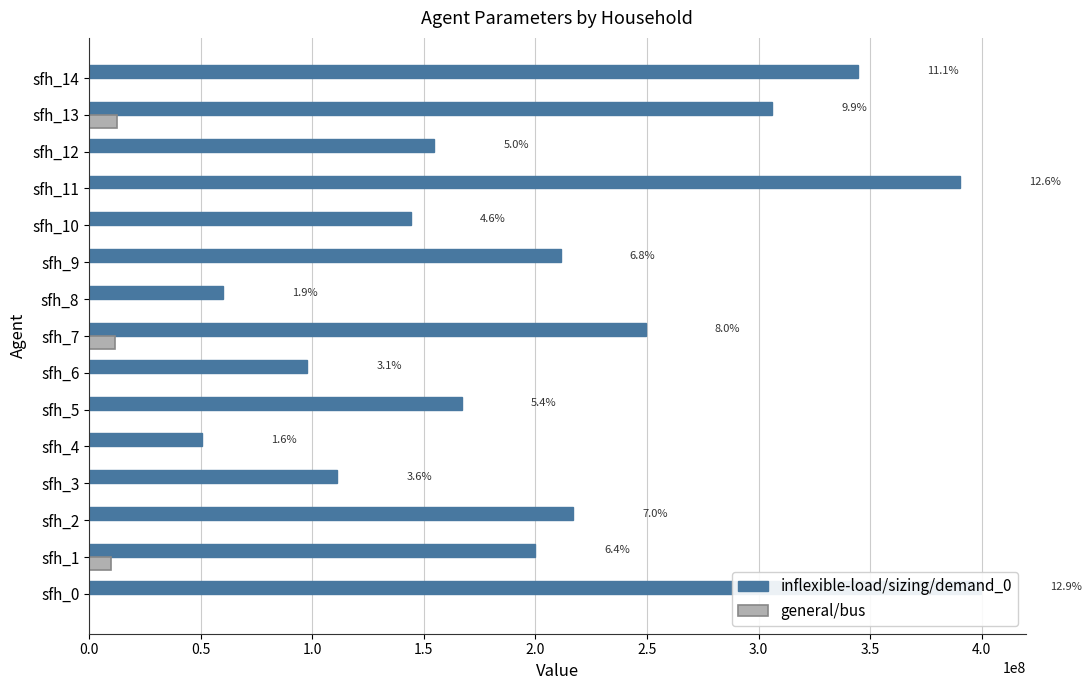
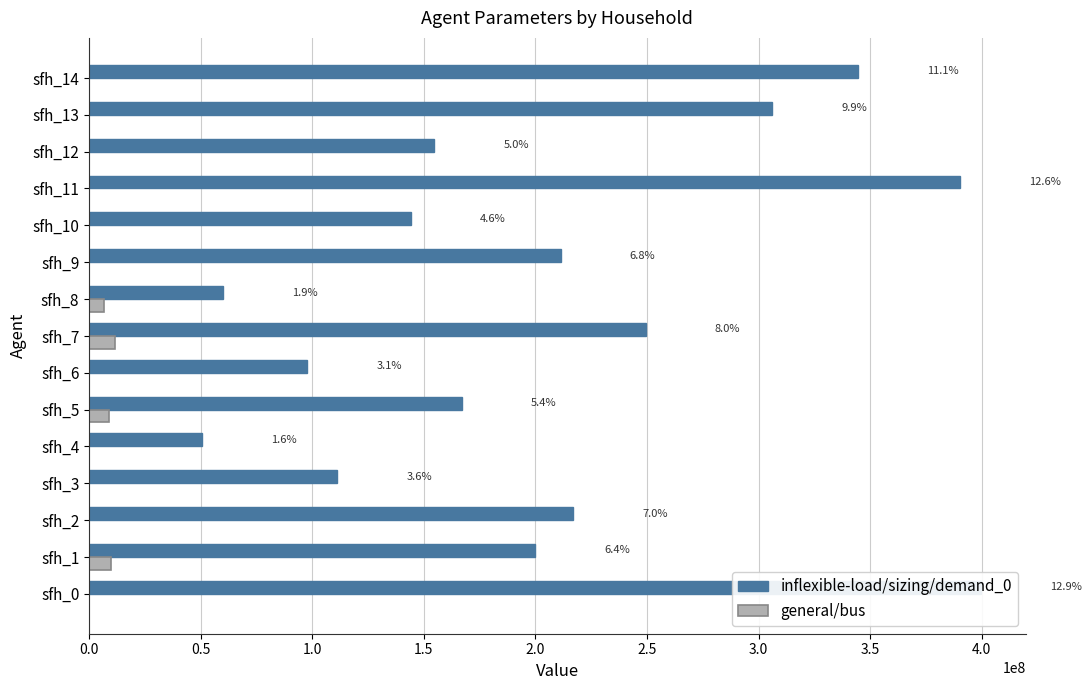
  {
    "inflexible-load/sizing/demand_0": {
      "sfh_14": 344000000,
      "sfh_13": 306000000,
      "sfh_12": 155000000,
      "sfh_11": 390000000,
      "sfh_10": 144000000,
      "sfh_9": 211000000,
      "sfh_8": 60000000,
      "sfh_7": 249000000,
      "sfh_6": 98000000,
      "sfh_5": 167000000,
      "sfh_4": 51000000,
      "sfh_3": 111000000,
      "sfh_2": 217000000,
      "sfh_1": 200000000
    },
    "general/bus": {
-     "sfh_13": 12000000,
-     "sfh_8": 0,
+     "sfh_13": 0,
+     "sfh_8": 7000000,
      "sfh_7": 12000000,
-     "sfh_5": 0,
+     "sfh_5": 9000000,
      "sfh_1": 10000000
    }
  }
